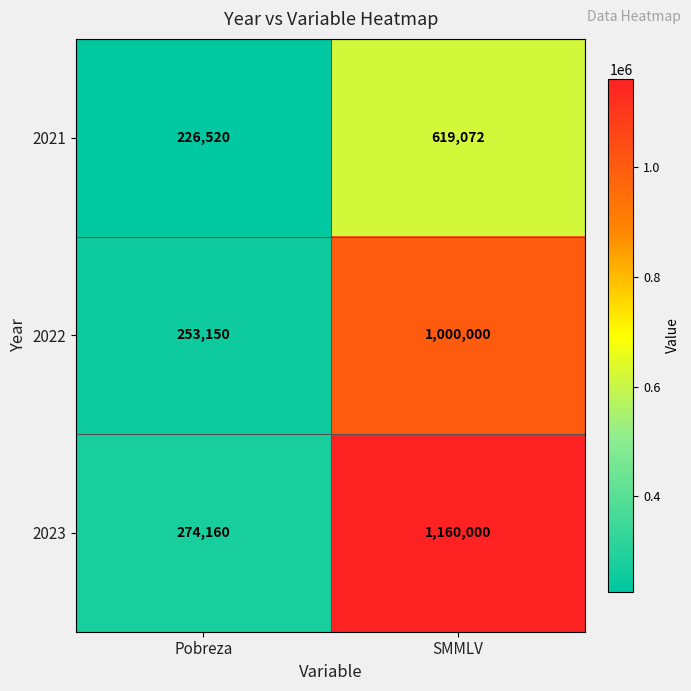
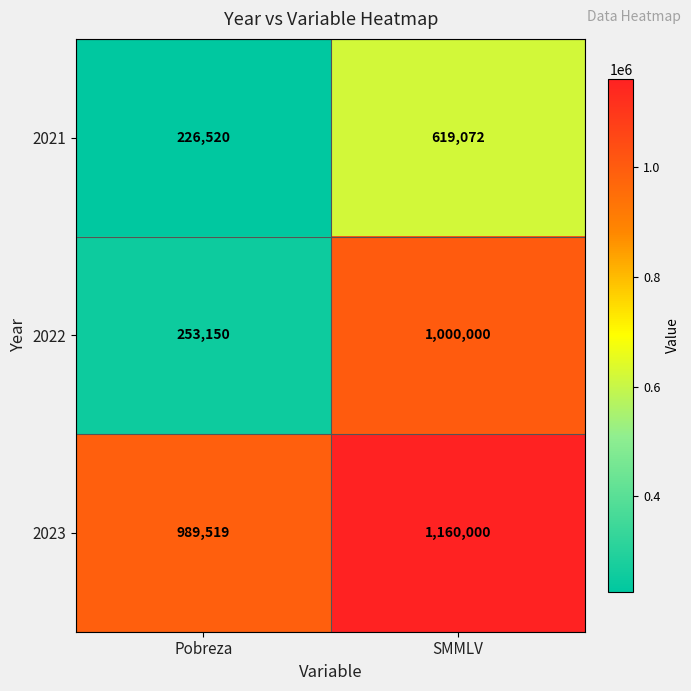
  {
    "2021": {
      "Pobreza": "226,520",
      "SMMLV": "619,072"
    },
    "2022": {
      "Pobreza": "253,150",
      "SMMLV": "1,000,000"
    },
    "2023": {
-     "Pobreza": "274,160",
+     "Pobreza": "989,519",
      "SMMLV": "1,160,000"
    }
  }
